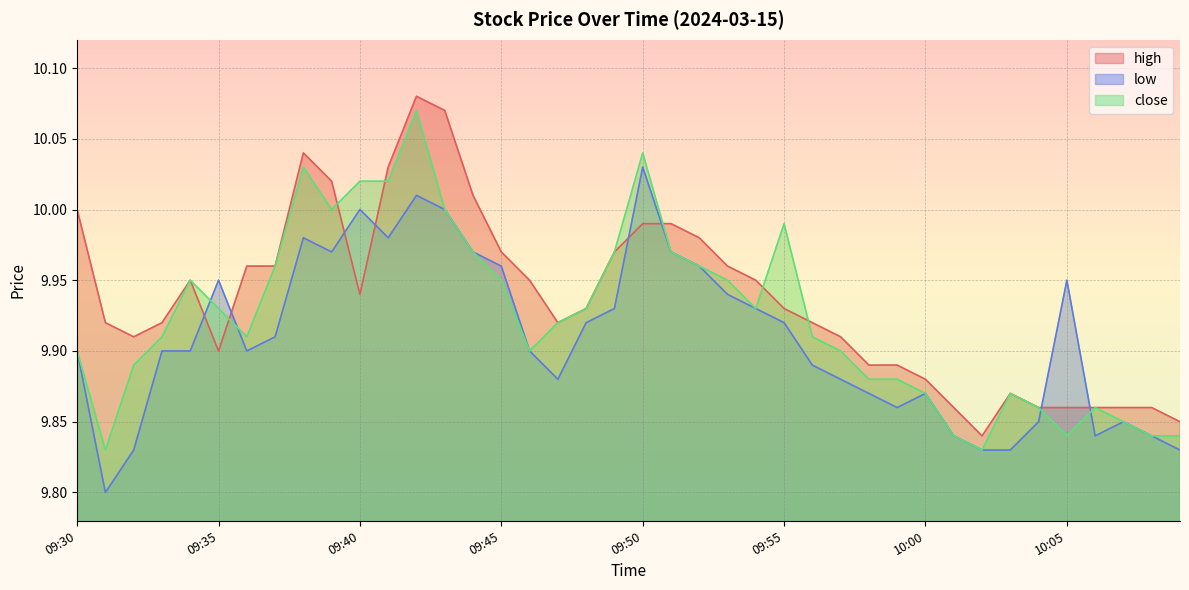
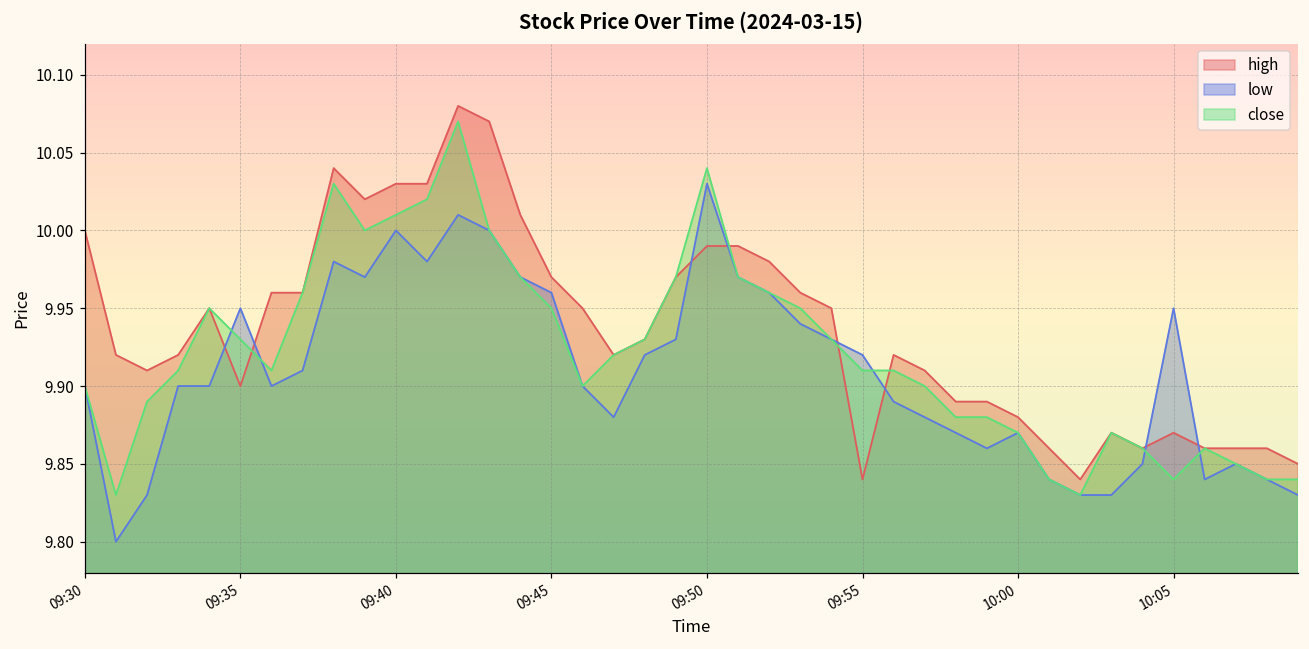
  {
    "high": {
      "09:30": 10.00,
      "09:35": 9.90,
-     "09:40": 9.94,
+     "09:40": 10.03,
      "09:45": 9.97,
      "09:50": 9.99,
-     "09:55": 9.93,
+     "09:55": 9.84,
      "10:00": 9.88,
-     "10:05": 9.86
+     "10:05": 9.87
    },
    "low": {
      "09:35": 9.95,
      "09:40": 10.00,
      "09:45": 9.96,
      "09:50": 10.03,
      "09:55": 9.92,
      "10:05": 9.95
    },
    "close": {
      "09:35": 9.93,
-     "09:40": 10.02,
+     "09:40": 10.01,
      "09:45": 9.95,
      "09:50": 10.04,
-     "09:55": 9.99,
+     "09:55": 9.91,
      "10:05": 9.84
    }
  }
